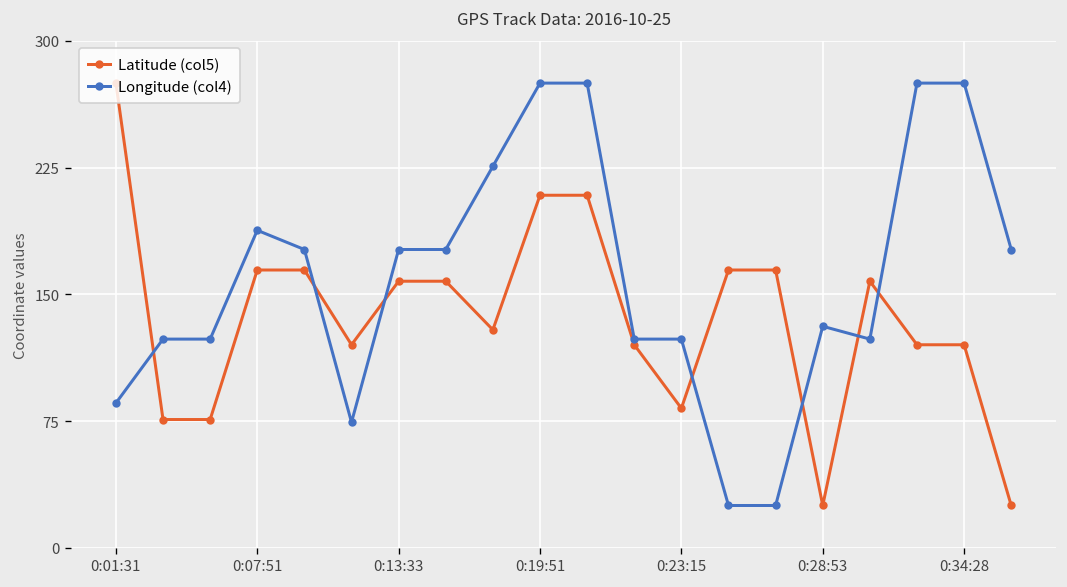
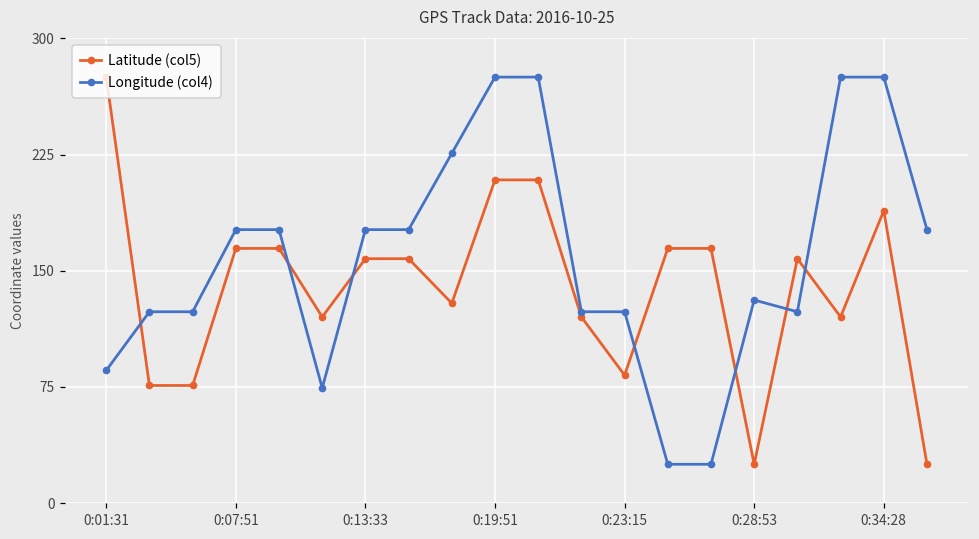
  {
    "Latitude (col5)": {
      "0:07:51": 164,
      "0:13:33": 158,
      "0:19:51": 209,
      "0:23:15": 83,
      "0:28:53": 25,
-     "0:34:28": 120
+     "0:34:28": 189
    },
    "Longitude (col4)": {
      "0:01:31": 86,
-     "0:07:51": 188,
+     "0:07:51": 177,
      "0:13:33": 177,
      "0:19:51": 275,
      "0:23:15": 123,
      "0:28:53": 131,
      "0:34:28": 275
    }
  }
